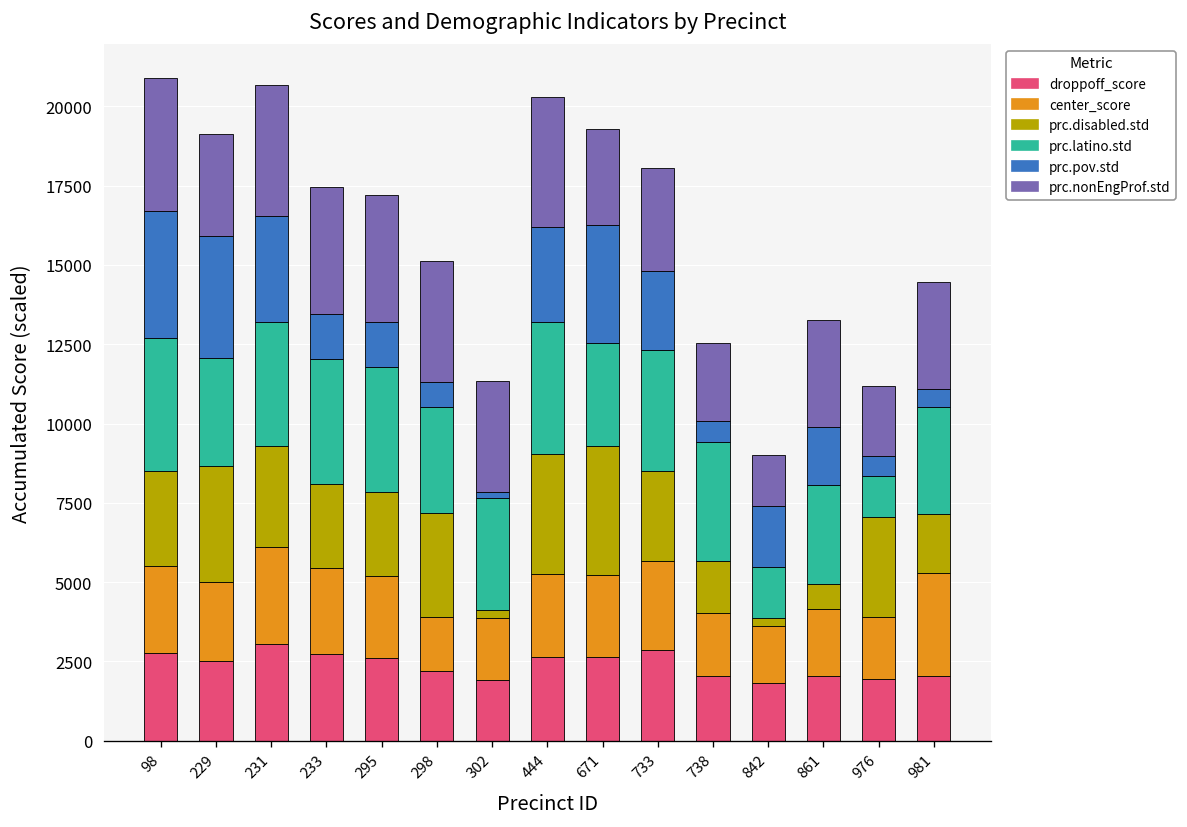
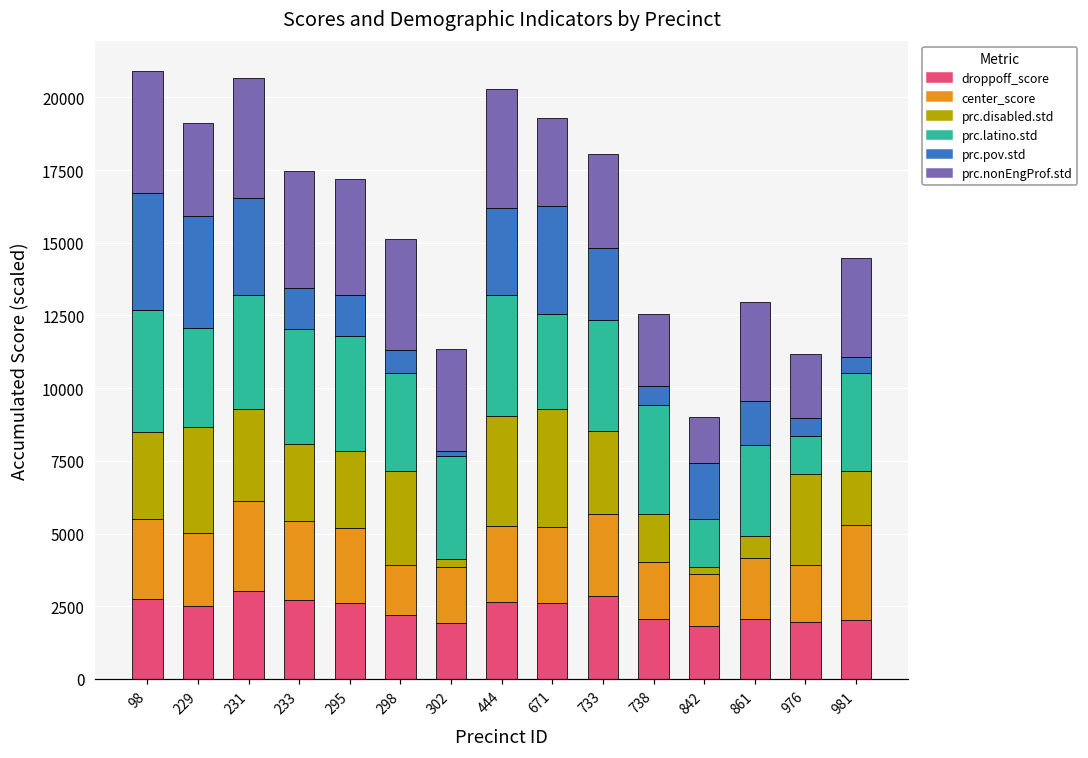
  {
    "droppoff_score": {
      "98": 2800,
      "229": 2500,
      "231": 3000,
      "233": 2700,
      "295": 2600,
      "298": 2200,
      "302": 1900,
      "444": 2600,
      "671": 2600,
      "733": 2900,
      "738": 2100,
      "842": 1800,
      "861": 2000,
      "976": 2000,
      "981": 2000
    },
    "center_score": {
      "98": 2700,
      "229": 2500,
      "231": 3100,
      "233": 2700,
      "295": 2600,
      "298": 1700,
      "302": 2000,
      "444": 2600,
      "671": 2600,
      "733": 2800,
      "738": 2000,
      "842": 1800,
      "861": 2100,
      "976": 2000,
      "981": 3300
    },
    "prc.disabled.std": {
      "98": 3000,
      "229": 3600,
      "231": 3200,
      "233": 2600,
      "295": 2600,
      "298": 3300,
      "302": 300,
      "444": 3800,
      "671": 4100,
      "733": 2900,
      "738": 1600,
      "842": 200,
      "861": 800,
      "976": 3100,
      "981": 1900
    },
    "prc.latino.std": {
      "98": 4200,
      "229": 3400,
      "231": 3900,
      "233": 4000,
      "295": 4000,
      "298": 3300,
      "302": 3500,
      "444": 4100,
      "671": 3300,
      "733": 3800,
      "738": 3800,
      "842": 1600,
      "861": 3100,
      "976": 1300,
      "981": 3400
    },
    "prc.pov.std": {
      "98": 4000,
      "229": 3900,
      "231": 3300,
      "233": 1400,
      "295": 1400,
      "298": 800,
      "302": 200,
      "444": 3000,
      "671": 3700,
      "733": 2500,
      "738": 600,
      "842": 1900,
-     "861": 1800,
+     "861": 1500,
      "976": 600,
      "981": 500
    },
    "prc.nonEngProf.std": {
      "98": 4200,
      "229": 3200,
      "231": 4100,
      "233": 4000,
      "295": 4000,
      "298": 3800,
      "302": 3500,
      "444": 4100,
      "671": 3000,
      "733": 3300,
      "738": 2500,
      "842": 1600,
      "861": 3400,
      "976": 2200,
      "981": 3400
    }
  }
